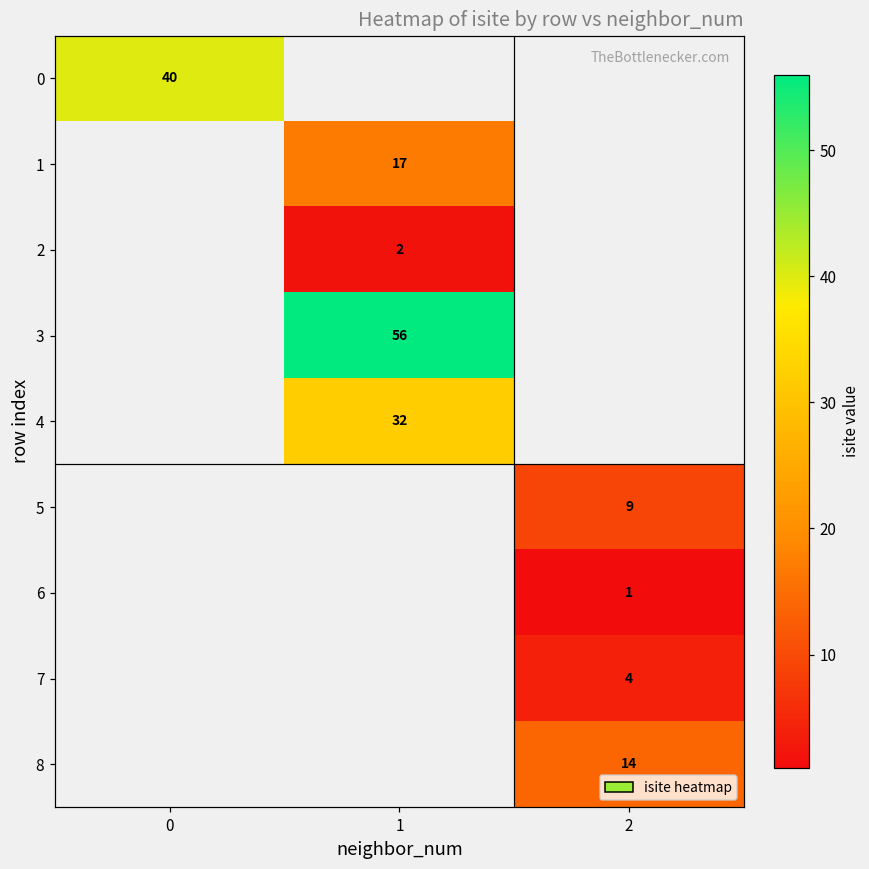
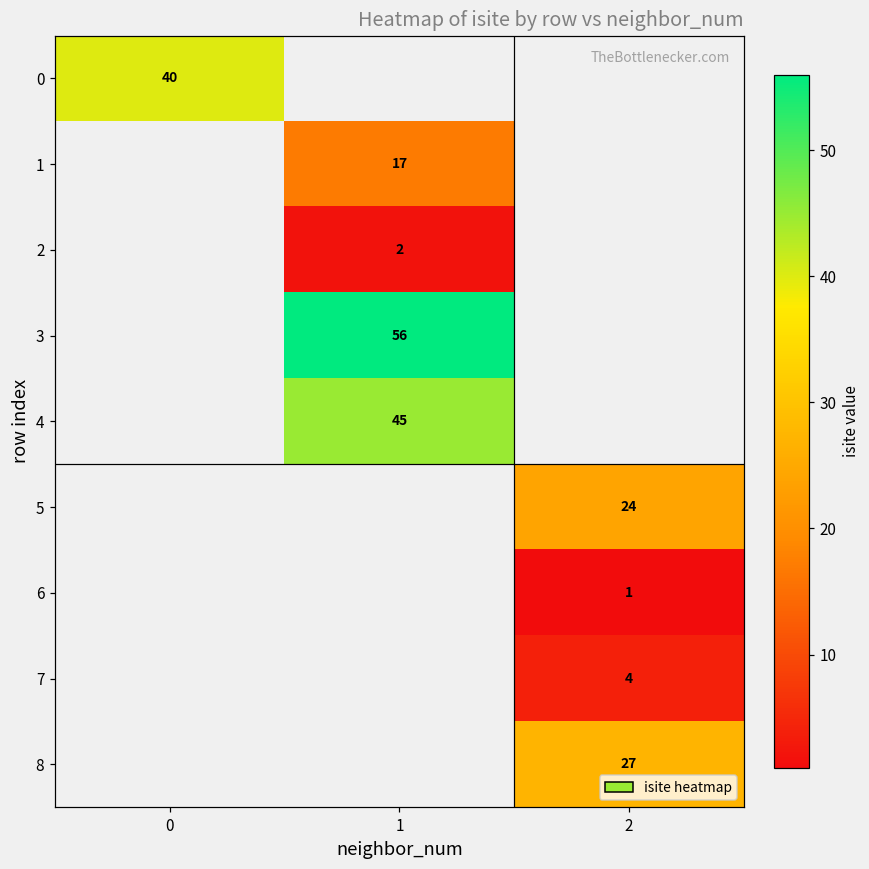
  {
    "0": {
      "0": 40
    },
    "1": {
      "1": 17
    },
    "2": {
      "1": 2
    },
    "3": {
      "1": 56
    },
    "4": {
-     "1": 32
+     "1": 45
    },
    "5": {
-     "2": 9
+     "2": 24
    },
    "6": {
      "2": 1
    },
    "7": {
      "2": 4
    },
    "8": {
-     "2": 14
+     "2": 27
    }
  }
